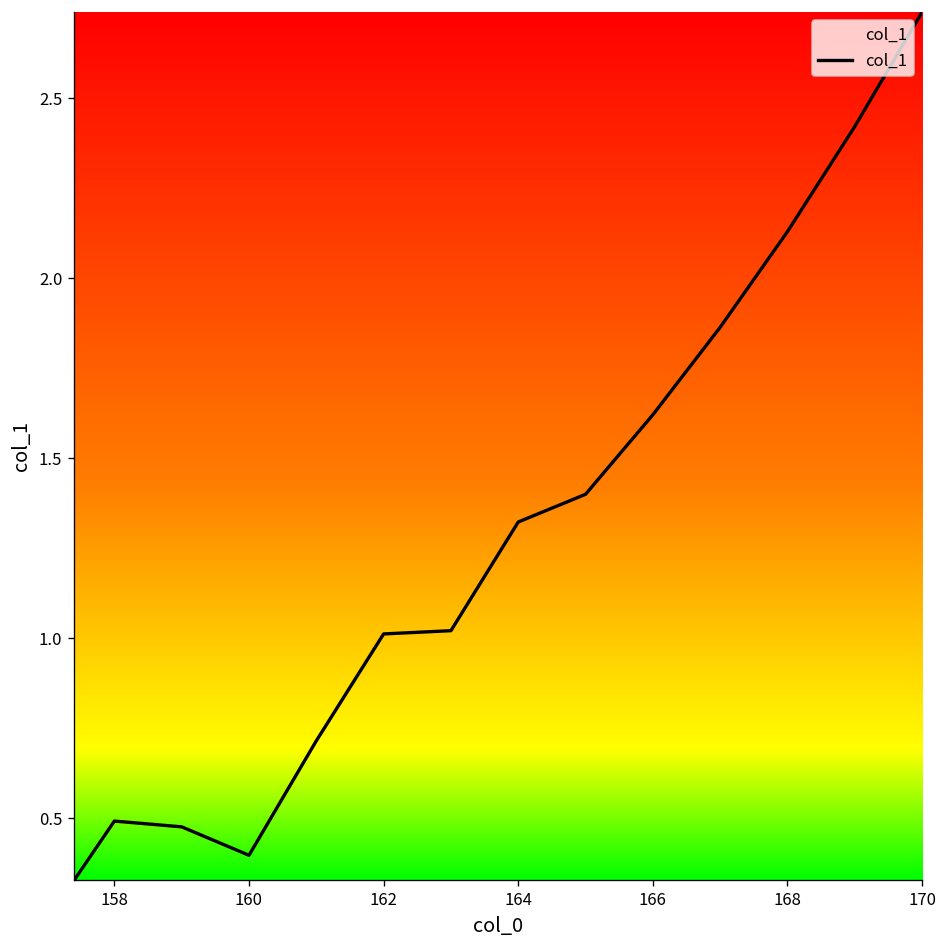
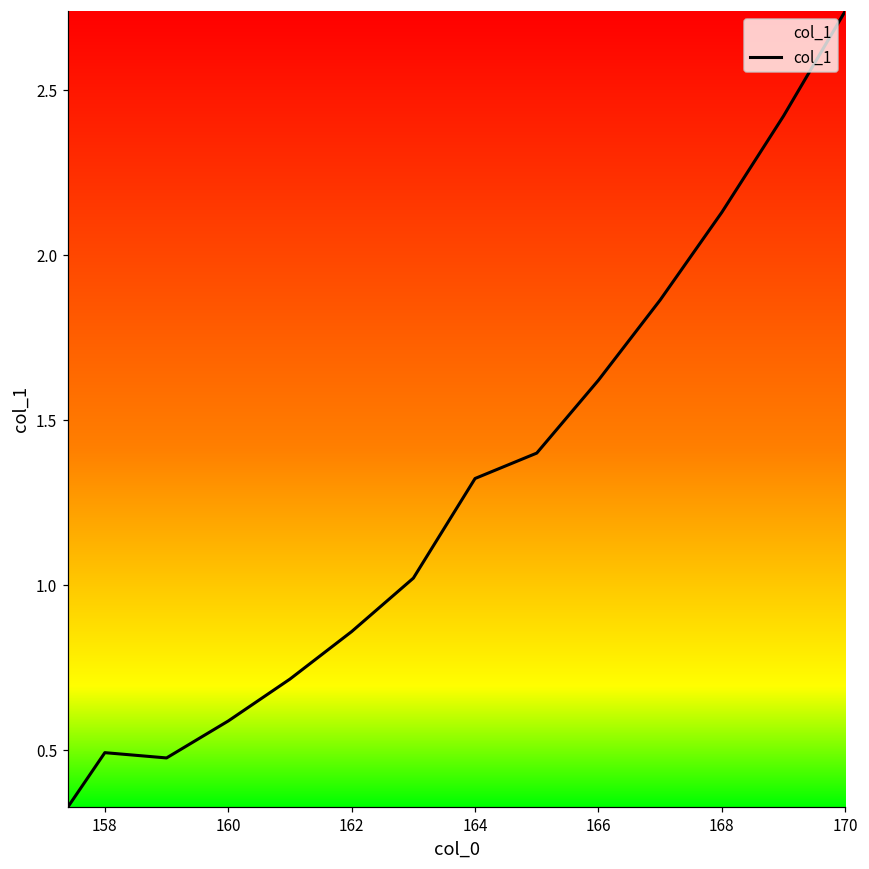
  {
    "158": 0.49,
-   "160": 0.40,
-   "162": 1.01,
+   "160": 0.59,
+   "162": 0.86,
    "164": 1.32,
    "166": 1.62,
    "168": 2.13,
    "170": 2.74
  }
